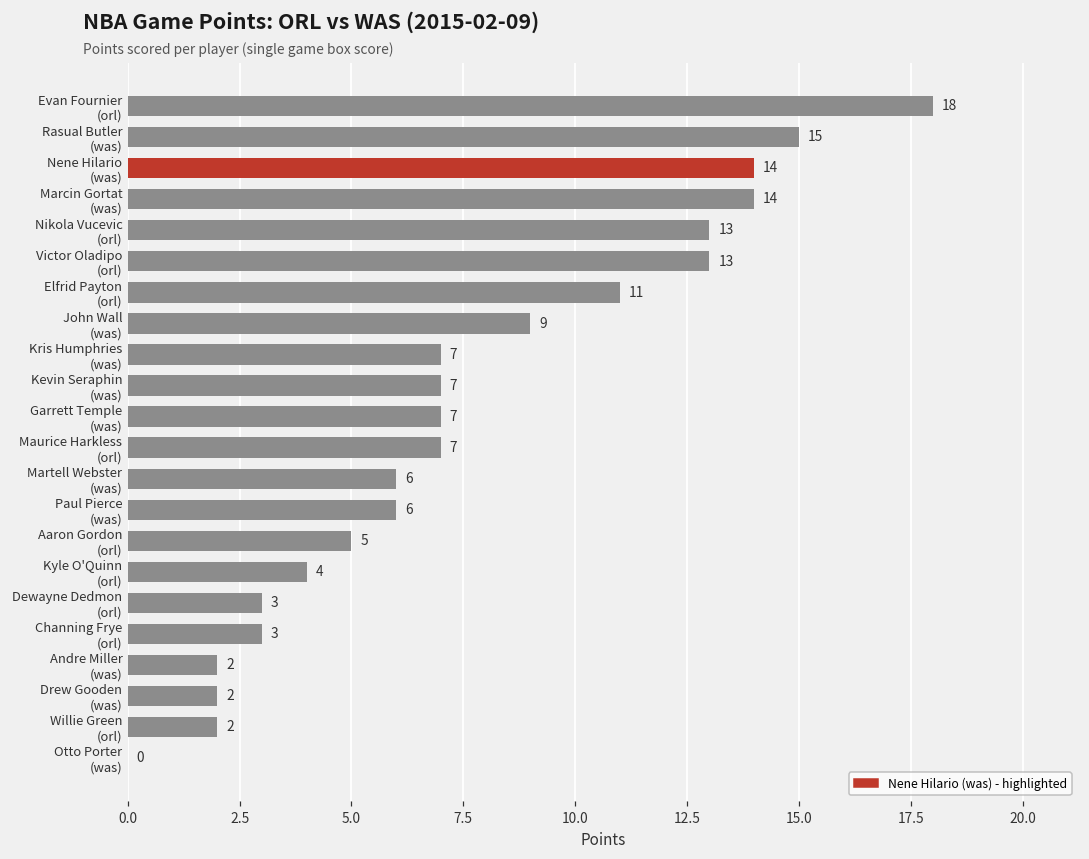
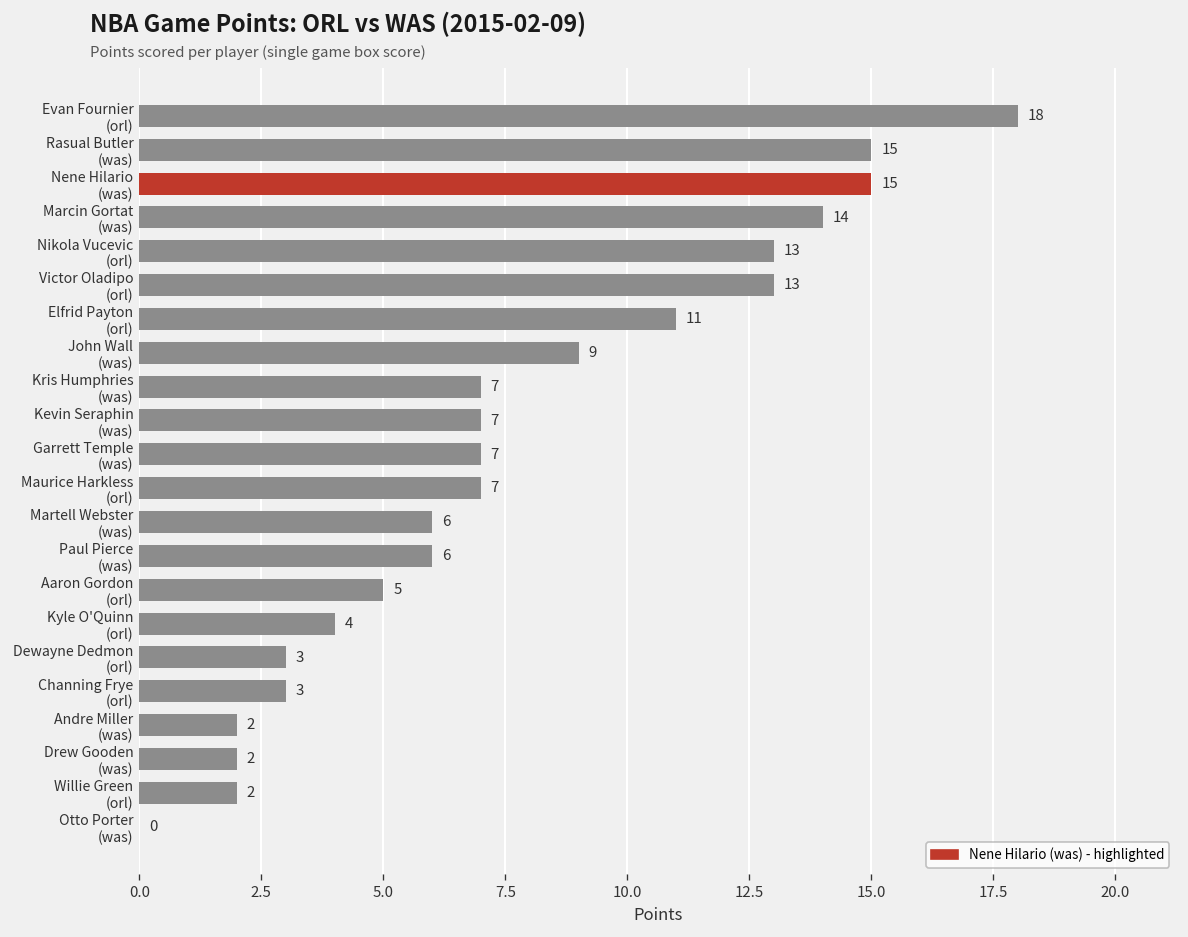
  {
    "Evan Fournier (orl)": 18,
    "Rasual Butler (was)": 15,
-   "Nene Hilario (was)": 14,
+   "Nene Hilario (was)": 15,
    "Marcin Gortat (was)": 14,
    "Nikola Vucevic (orl)": 13,
    "Victor Oladipo (orl)": 13,
    "Elfrid Payton (orl)": 11,
    "John Wall (was)": 9,
    "Kris Humphries (was)": 7,
    "Kevin Seraphin (was)": 7,
    "Garrett Temple (was)": 7,
    "Maurice Harkless (orl)": 7,
    "Martell Webster (was)": 6,
    "Paul Pierce (was)": 6,
    "Aaron Gordon (orl)": 5,
    "Kyle O'Quinn (orl)": 4,
    "Dewayne Dedmon (orl)": 3,
    "Channing Frye (orl)": 3,
    "Andre Miller (was)": 2,
    "Drew Gooden (was)": 2,
    "Willie Green (orl)": 2,
    "Otto Porter (was)": 0
  }
